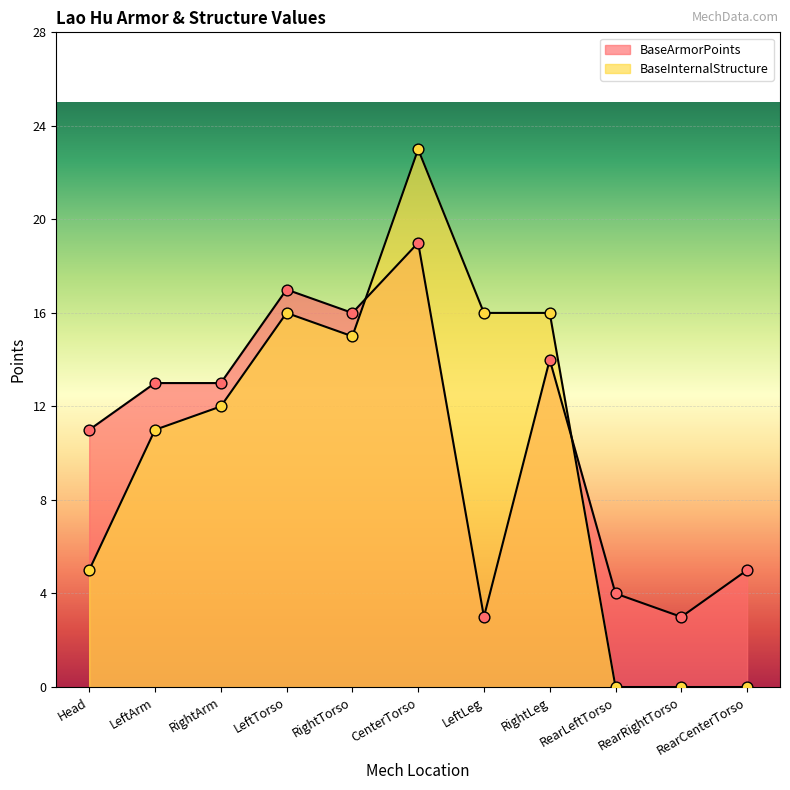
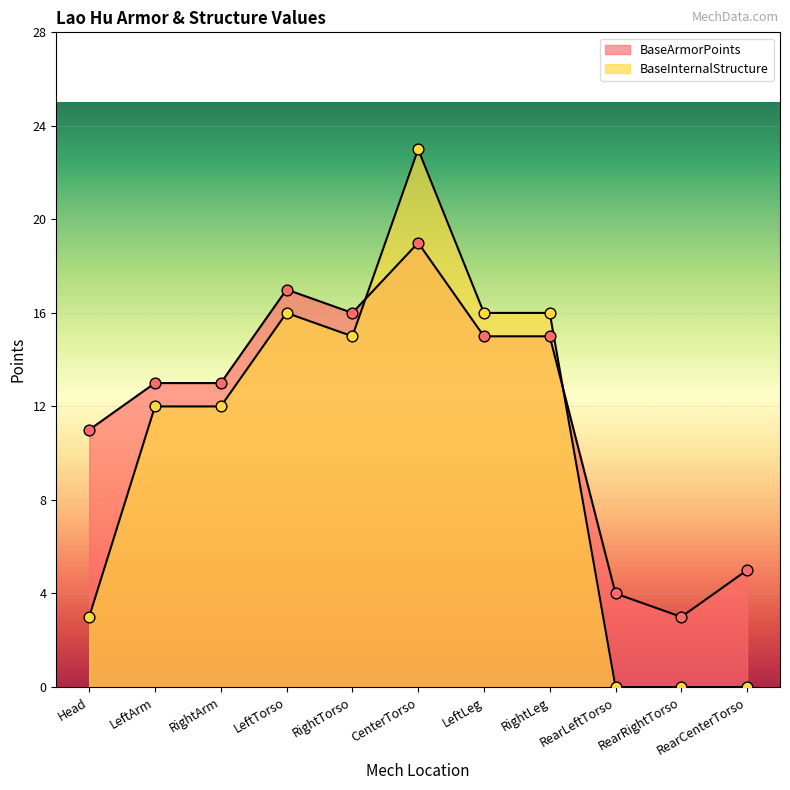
  {
    "BaseArmorPoints": {
      "Head": 11,
      "LeftArm": 13,
      "RightArm": 13,
      "LeftTorso": 17,
      "RightTorso": 16,
      "CenterTorso": 19,
-     "LeftLeg": 3,
-     "RightLeg": 14,
+     "LeftLeg": 15,
+     "RightLeg": 15,
      "RearLeftTorso": 4,
      "RearRightTorso": 3,
      "RearCenterTorso": 5
    },
    "BaseInternalStructure": {
-     "Head": 5,
-     "LeftArm": 11,
+     "Head": 3,
+     "LeftArm": 12,
      "RightArm": 12,
      "LeftTorso": 16,
      "RightTorso": 15,
      "CenterTorso": 23,
      "LeftLeg": 16,
      "RightLeg": 16,
      "RearLeftTorso": 0,
      "RearRightTorso": 0,
      "RearCenterTorso": 0
    }
  }
